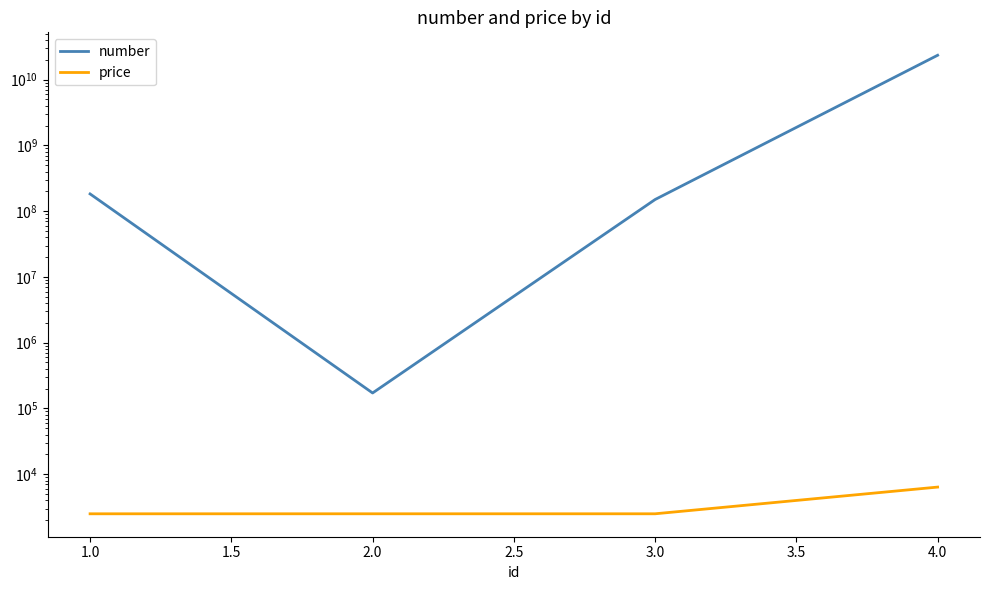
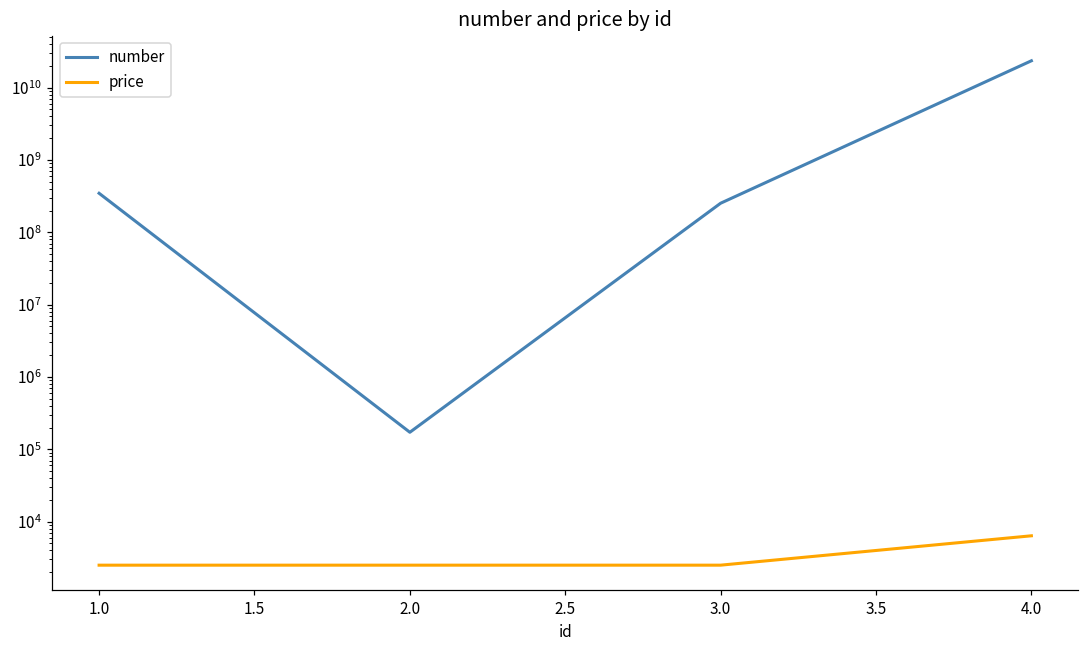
  {
    "number": {
-     "1.0": 180000000,
+     "1.0": 300000000,
      "2.0": 170000,
-     "3.0": 150000000,
+     "3.0": 250000000,
      "4.0": 24000000000
    },
    "price": {
      "1.0": 2500,
      "2.0": 2500,
      "3.0": 2500,
      "4.0": 6000
    }
  }
